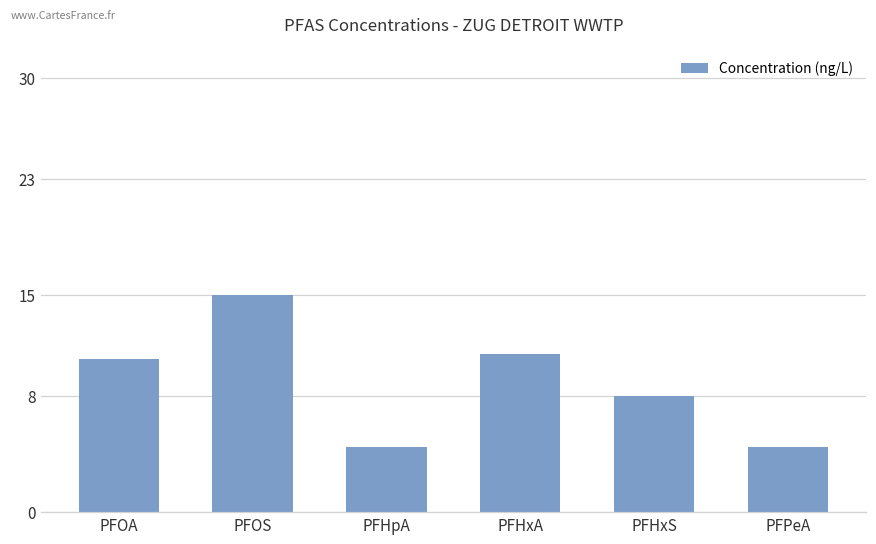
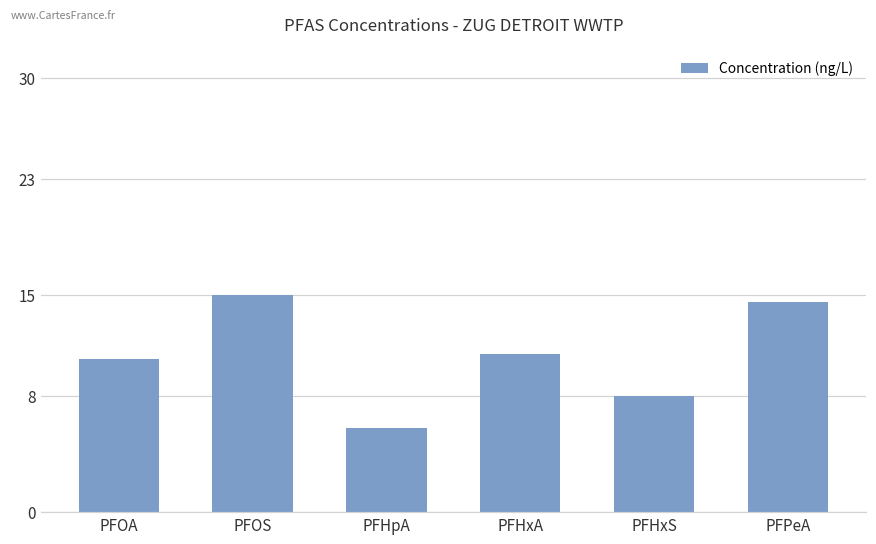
  {
    "PFOA": 10.6,
    "PFOS": 15.0,
-   "PFHpA": 4.5,
+   "PFHpA": 5.8,
    "PFHxA": 10.9,
    "PFHxS": 8.0,
-   "PFPeA": 4.5
+   "PFPeA": 14.5
  }
